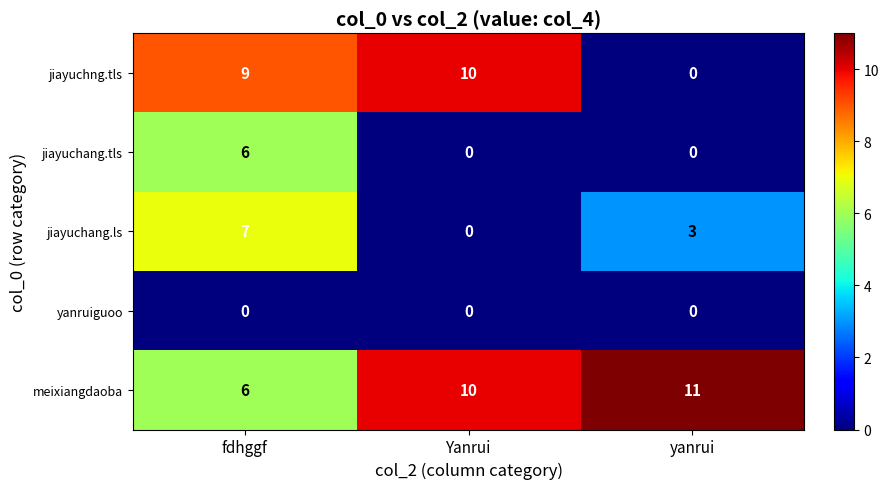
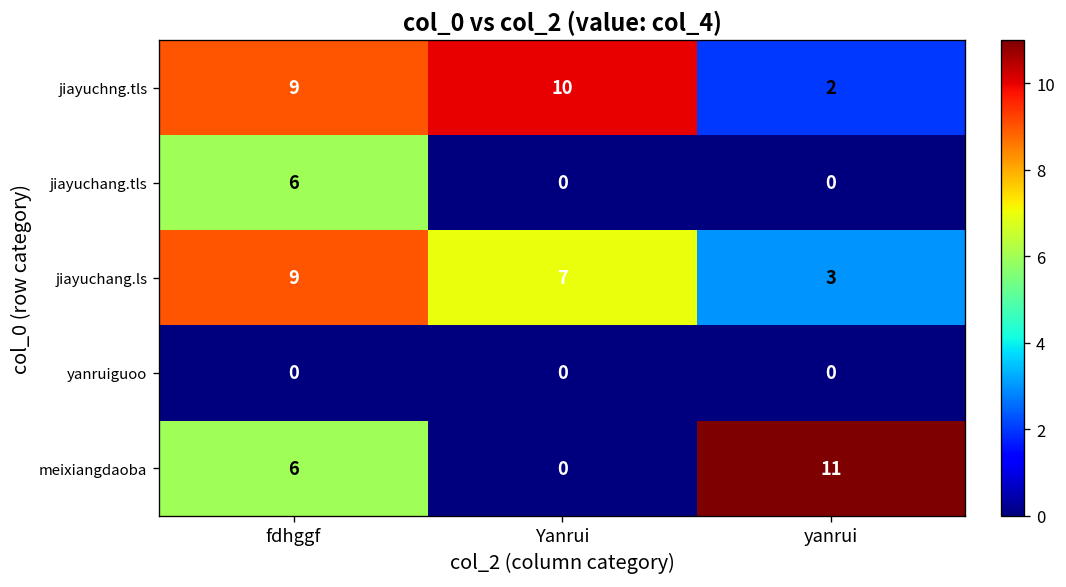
  {
    "jiayuchng.tls": {
      "fdhggf": 9,
      "Yanrui": 10,
-     "yanrui": 0
+     "yanrui": 2
    },
    "jiayuchang.tls": {
      "fdhggf": 6,
      "Yanrui": 0,
      "yanrui": 0
    },
    "jiayuchang.ls": {
-     "fdhggf": 7,
-     "Yanrui": 0,
+     "fdhggf": 9,
+     "Yanrui": 7,
      "yanrui": 3
    },
    "yanruiguoo": {
      "fdhggf": 0,
      "Yanrui": 0,
      "yanrui": 0
    },
    "meixiangdaoba": {
      "fdhggf": 6,
-     "Yanrui": 10,
+     "Yanrui": 0,
      "yanrui": 11
    }
  }
